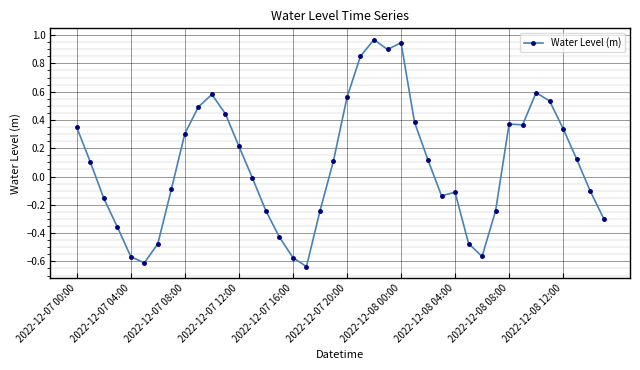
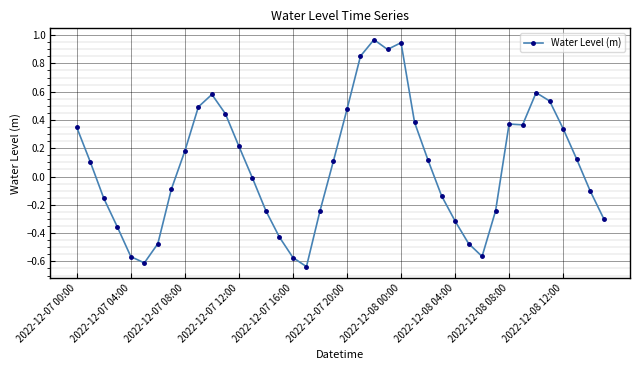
  {
    "2022-12-07 00:00": 0.35,
    "2022-12-07 04:00": -0.57,
-   "2022-12-07 08:00": 0.30,
+   "2022-12-07 08:00": 0.18,
    "2022-12-07 12:00": 0.21,
    "2022-12-07 16:00": -0.57,
-   "2022-12-07 20:00": 0.56,
+   "2022-12-07 20:00": 0.48,
    "2022-12-08 00:00": 0.95,
-   "2022-12-08 04:00": -0.11,
+   "2022-12-08 04:00": -0.31,
    "2022-12-08 08:00": 0.37,
    "2022-12-08 12:00": 0.34
  }
